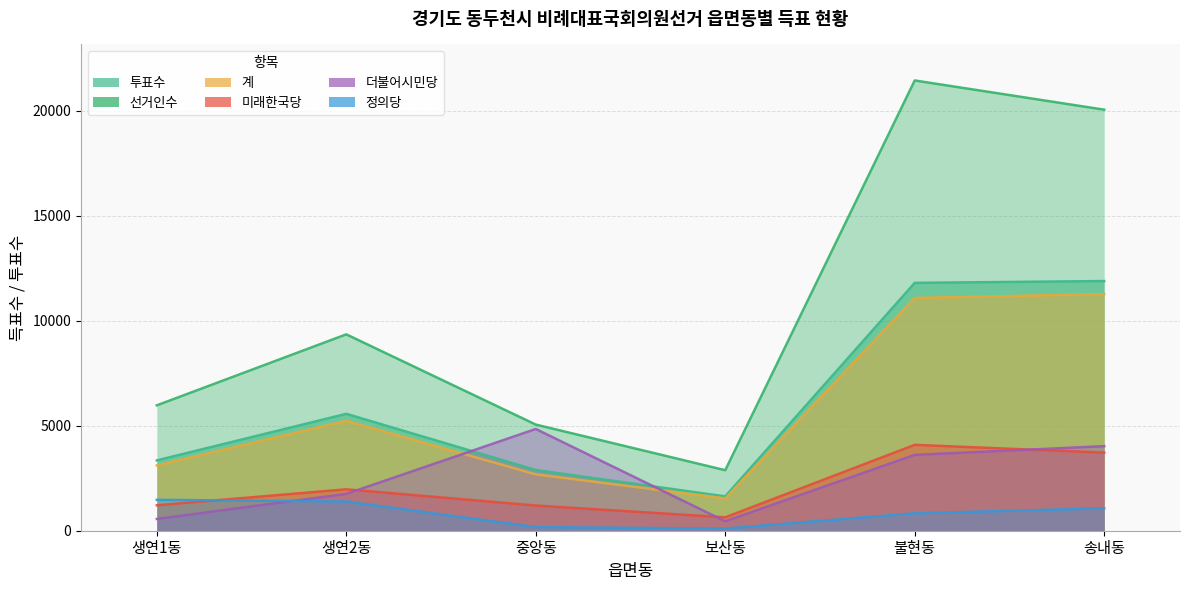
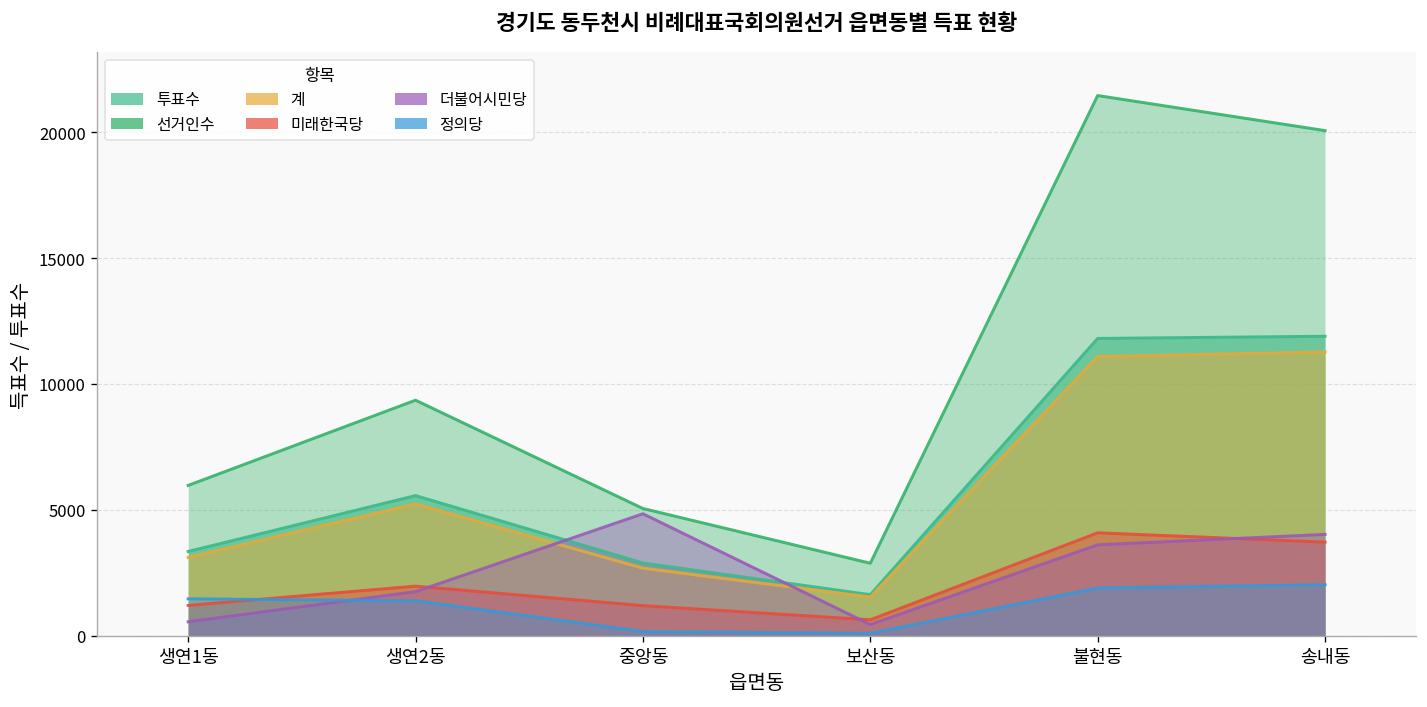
  {
    "더불어시민당": {
      "생연1동": 600,
      "생연2동": 1800,
      "중앙동": 4800,
      "보산동": 400,
      "불현동": 3600,
      "송내동": 4000
    },
    "정의당": {
      "생연1동": 1500,
      "생연2동": 1400,
      "중앙동": 200,
      "보산동": 100,
-     "불현동": 800,
-     "송내동": 1100
+     "불현동": 1900,
+     "송내동": 2000
    }
  }
